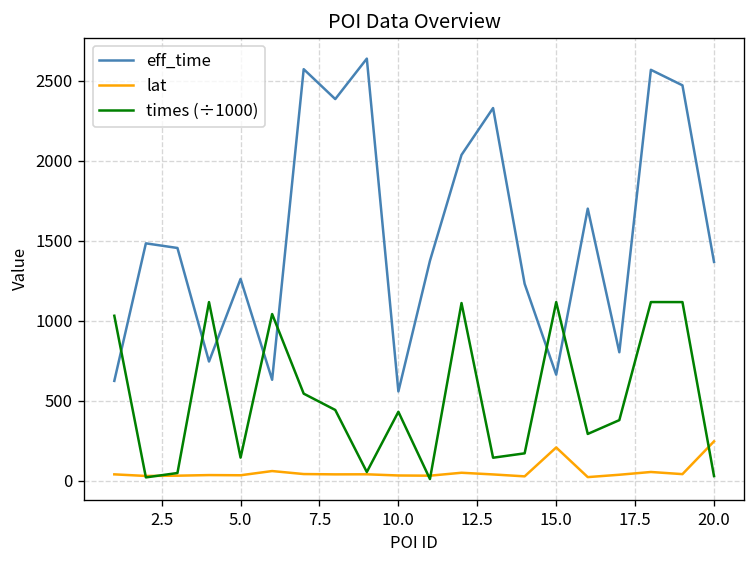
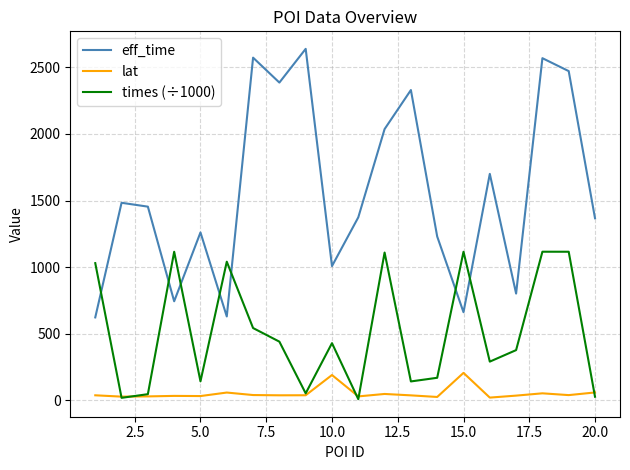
  {
    "eff_time": {
      "5.0": 1260,
-     "10.0": 560,
+     "10.0": 1010,
      "15.0": 660,
      "20.0": 1370
    },
    "lat": {
      "5.0": 30,
-     "10.0": 30,
+     "10.0": 190,
      "15.0": 210,
-     "20.0": 240
+     "20.0": 60
    },
    "times (÷1000)": {
      "5.0": 140,
      "10.0": 430,
      "15.0": 1120,
      "20.0": 30
    }
  }
